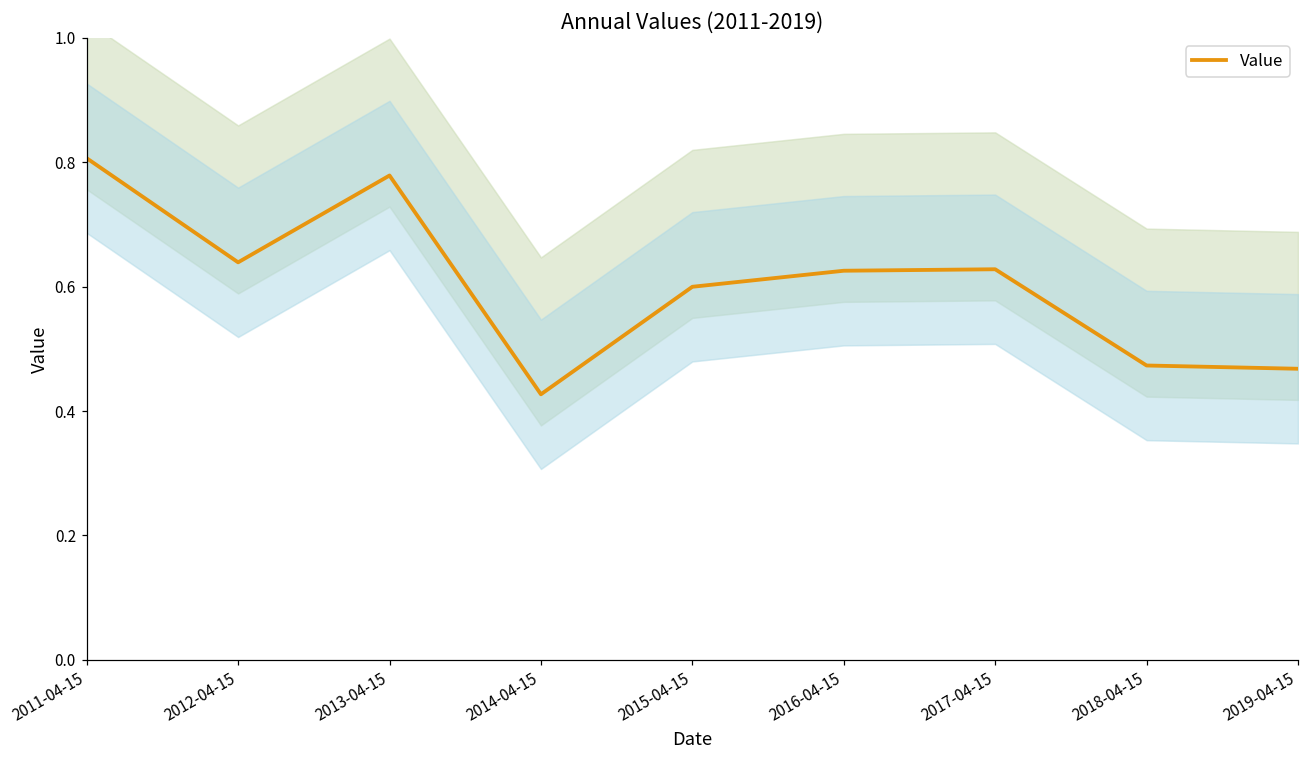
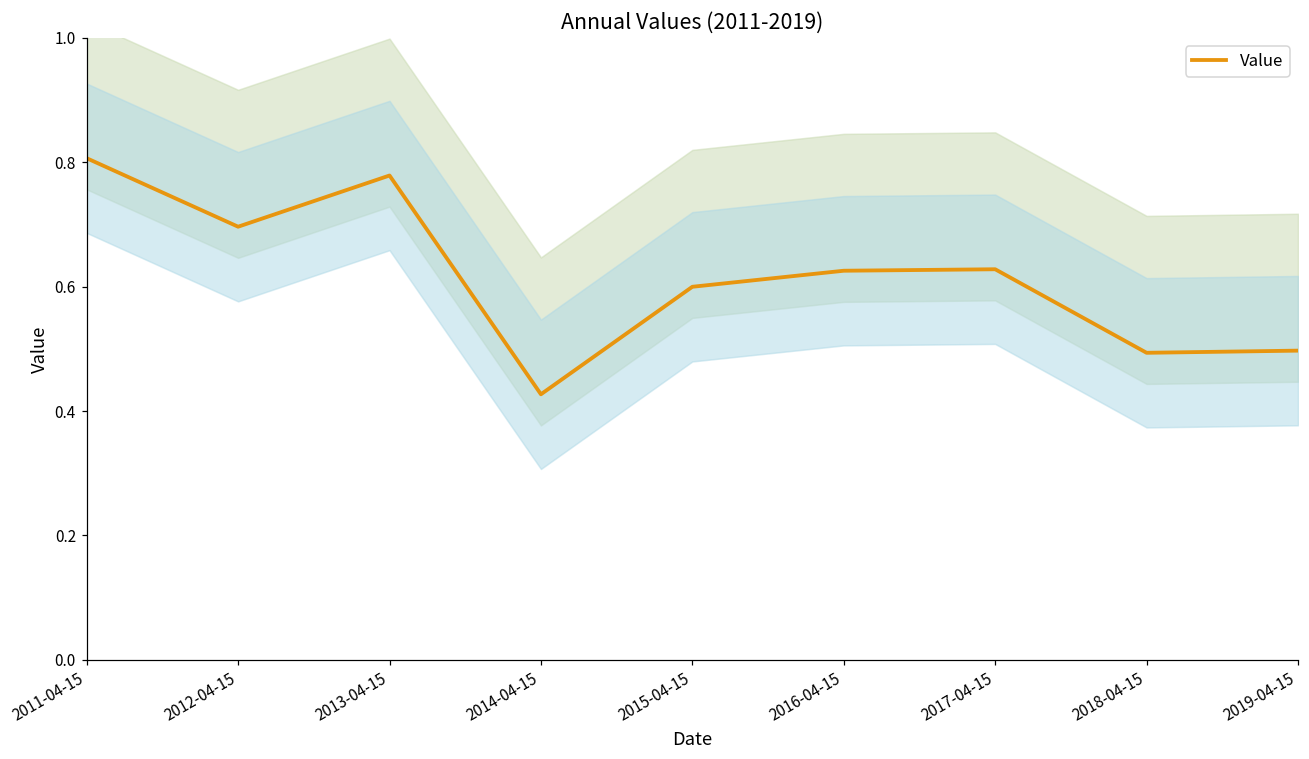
  {
    "Value": {
      "2011-04-15": 0.81,
-     "2012-04-15": 0.64,
+     "2012-04-15": 0.70,
      "2013-04-15": 0.78,
      "2014-04-15": 0.43,
      "2015-04-15": 0.60,
      "2016-04-15": 0.63,
      "2017-04-15": 0.63,
-     "2018-04-15": 0.47,
-     "2019-04-15": 0.47
+     "2018-04-15": 0.49,
+     "2019-04-15": 0.50
    }
  }
